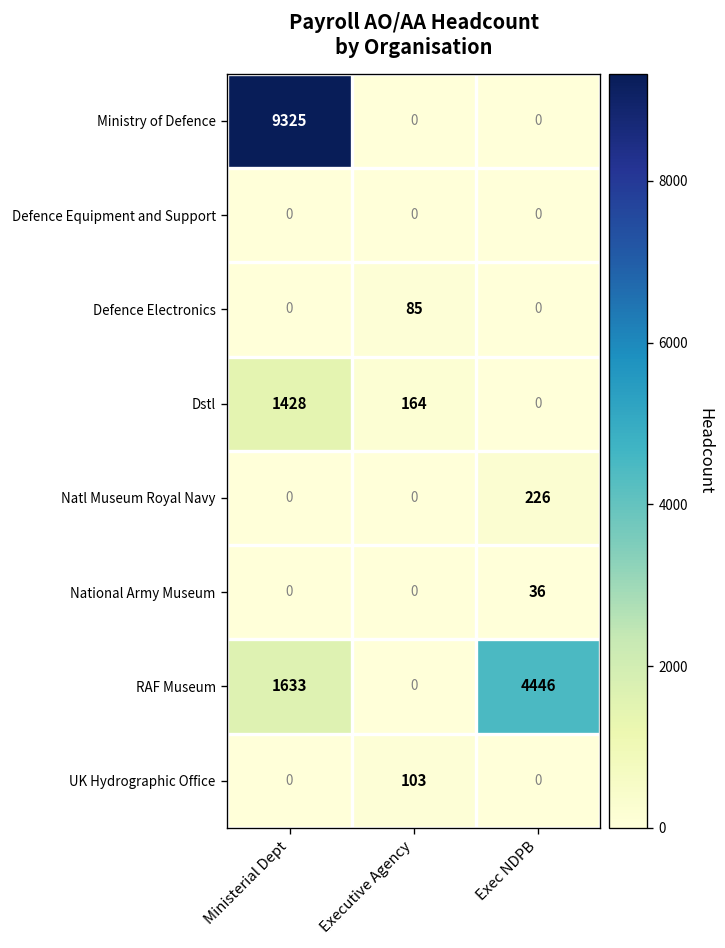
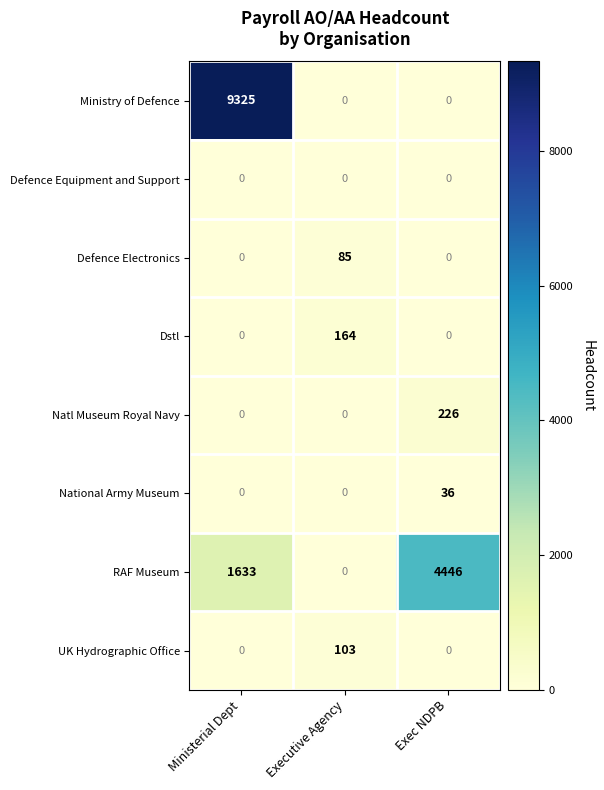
  {
    "Ministry of Defence": {
      "Ministerial Dept": 9325,
      "Executive Agency": 0,
      "Exec NDPB": 0
    },
    "Defence Equipment and Support": {
      "Ministerial Dept": 0,
      "Executive Agency": 0,
      "Exec NDPB": 0
    },
    "Defence Electronics": {
      "Ministerial Dept": 0,
      "Executive Agency": 85,
      "Exec NDPB": 0
    },
    "Dstl": {
-     "Ministerial Dept": 1428,
+     "Ministerial Dept": 0,
      "Executive Agency": 164,
      "Exec NDPB": 0
    },
    "Natl Museum Royal Navy": {
      "Ministerial Dept": 0,
      "Executive Agency": 0,
      "Exec NDPB": 226
    },
    "National Army Museum": {
      "Ministerial Dept": 0,
      "Executive Agency": 0,
      "Exec NDPB": 36
    },
    "RAF Museum": {
      "Ministerial Dept": 1633,
      "Executive Agency": 0,
      "Exec NDPB": 4446
    },
    "UK Hydrographic Office": {
      "Ministerial Dept": 0,
      "Executive Agency": 103,
      "Exec NDPB": 0
    }
  }
